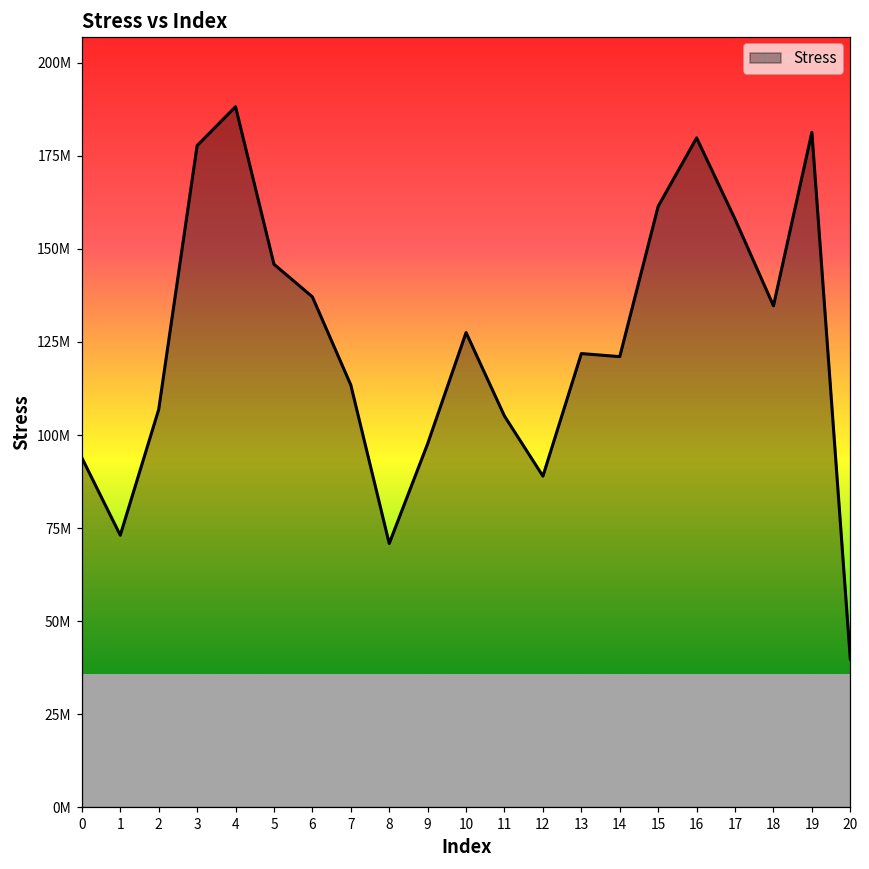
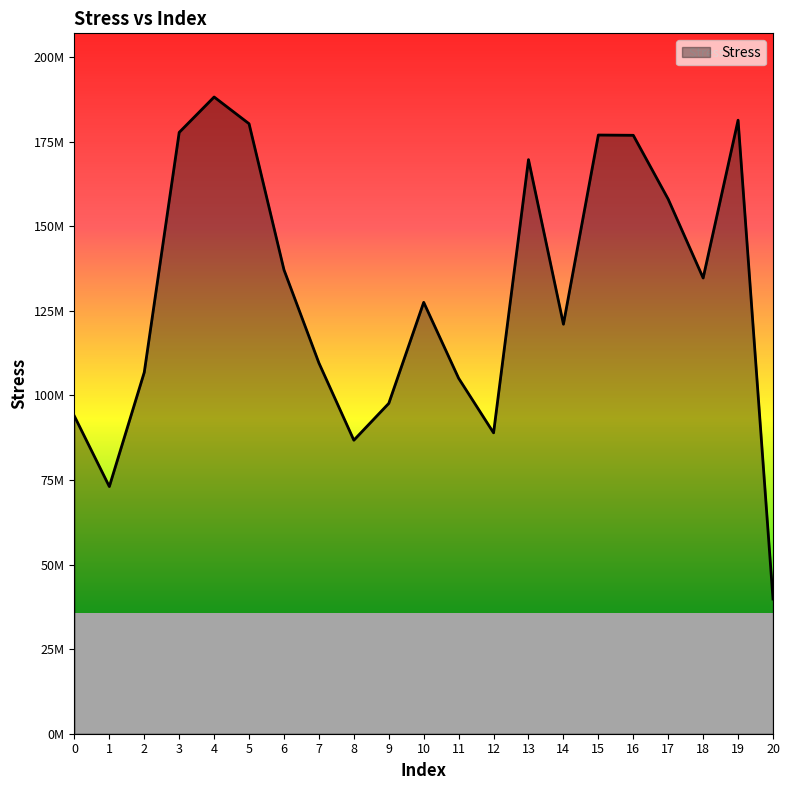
  {
    "0": 94000000,
    "1": 73000000,
    "2": 107000000,
    "3": 178000000,
    "4": 188000000,
-   "5": 146000000,
+   "5": 180000000,
    "6": 137000000,
-   "7": 113000000,
-   "8": 71000000,
+   "7": 110000000,
+   "8": 87000000,
    "9": 98000000,
    "10": 128000000,
    "11": 105000000,
    "12": 89000000,
-   "13": 122000000,
+   "13": 170000000,
    "14": 121000000,
-   "15": 161000000,
-   "16": 180000000,
+   "15": 177000000,
+   "16": 177000000,
    "17": 158000000,
    "18": 135000000,
    "19": 181000000,
    "20": 40000000
  }
